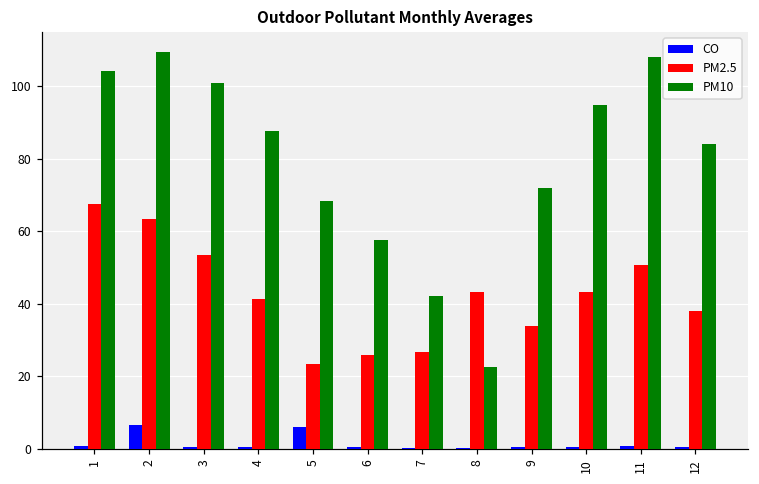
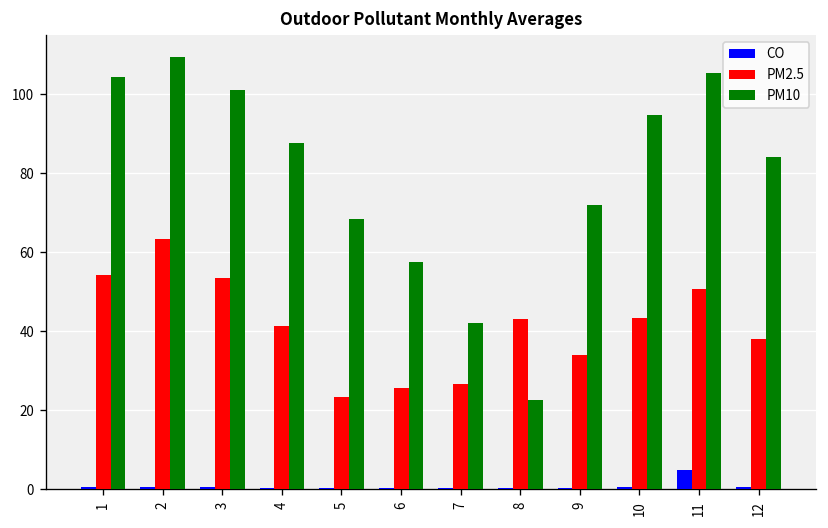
  {
    "CO": {
-     "2": 7,
-     "5": 6,
-     "11": 1
+     "2": 1,
+     "5": 0,
+     "11": 5
    },
    "PM2.5": {
-     "1": 67,
+     "1": 54,
      "2": 63,
      "3": 54,
      "4": 41,
      "5": 23,
      "6": 26,
      "7": 27,
      "8": 43,
      "9": 34,
      "10": 43,
      "11": 51,
      "12": 38
    },
    "PM10": {
      "1": 104,
      "2": 109,
      "3": 101,
      "4": 88,
      "5": 68,
      "6": 58,
      "7": 42,
      "8": 23,
      "9": 72,
      "10": 95,
-     "11": 108,
+     "11": 105,
      "12": 84
    }
  }
